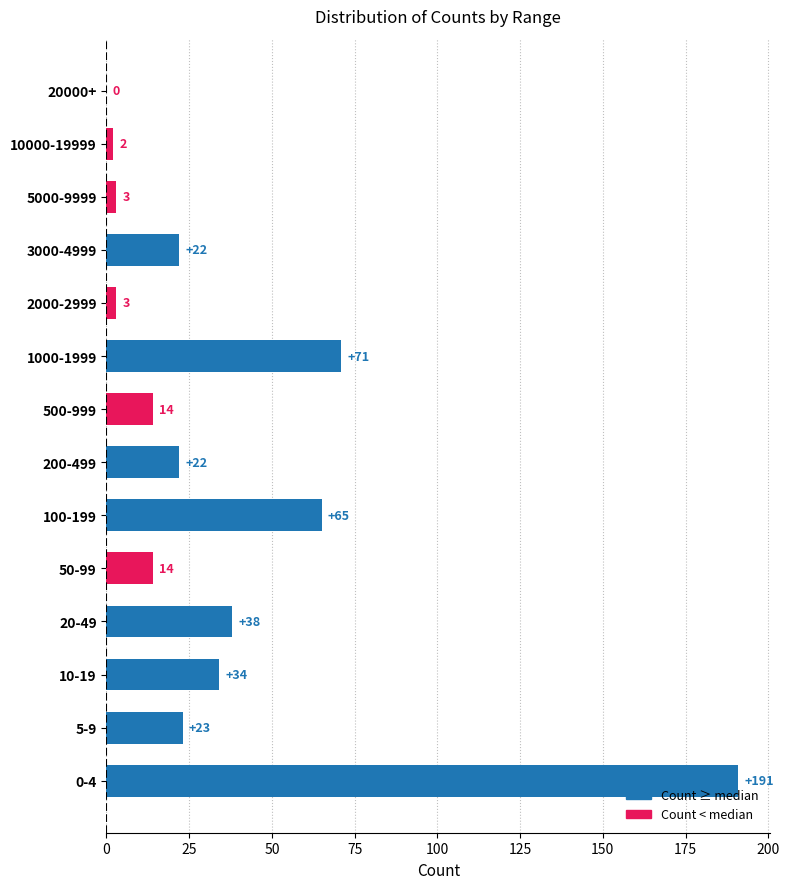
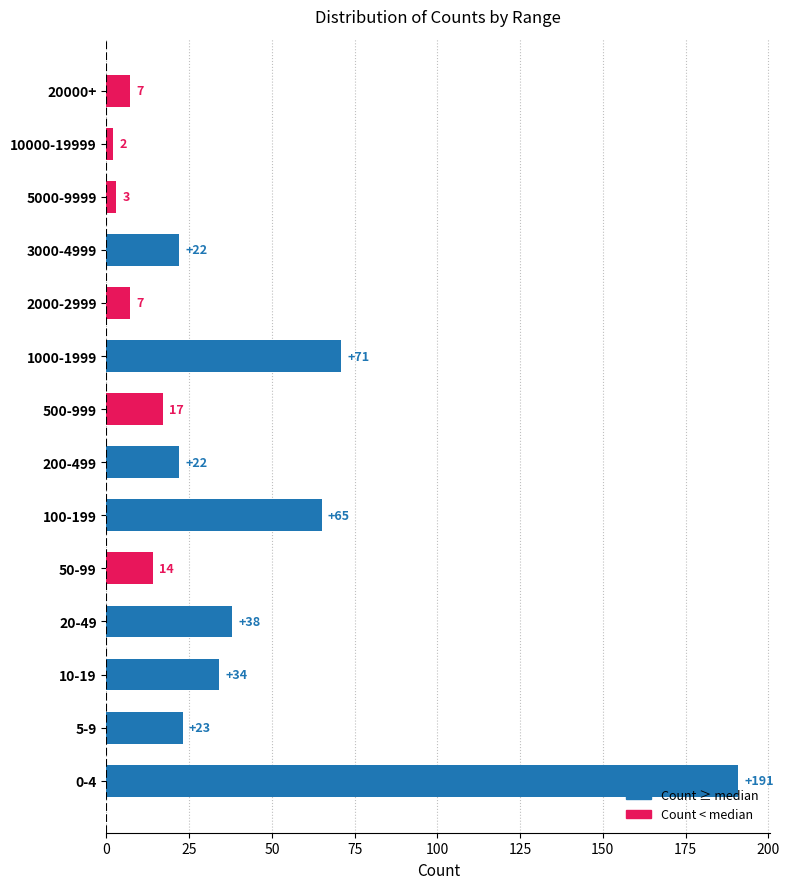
  {
-   "20000+": "0",
+   "20000+": "7",
    "10000-19999": "2",
    "5000-9999": "3",
    "3000-4999": "+22",
-   "2000-2999": "3",
+   "2000-2999": "7",
    "1000-1999": "+71",
-   "500-999": "14",
+   "500-999": "17",
    "200-499": "+22",
    "100-199": "+65",
    "50-99": "14",
    "20-49": "+38",
    "10-19": "+34",
    "5-9": "+23",
    "0-4": "+191"
  }
